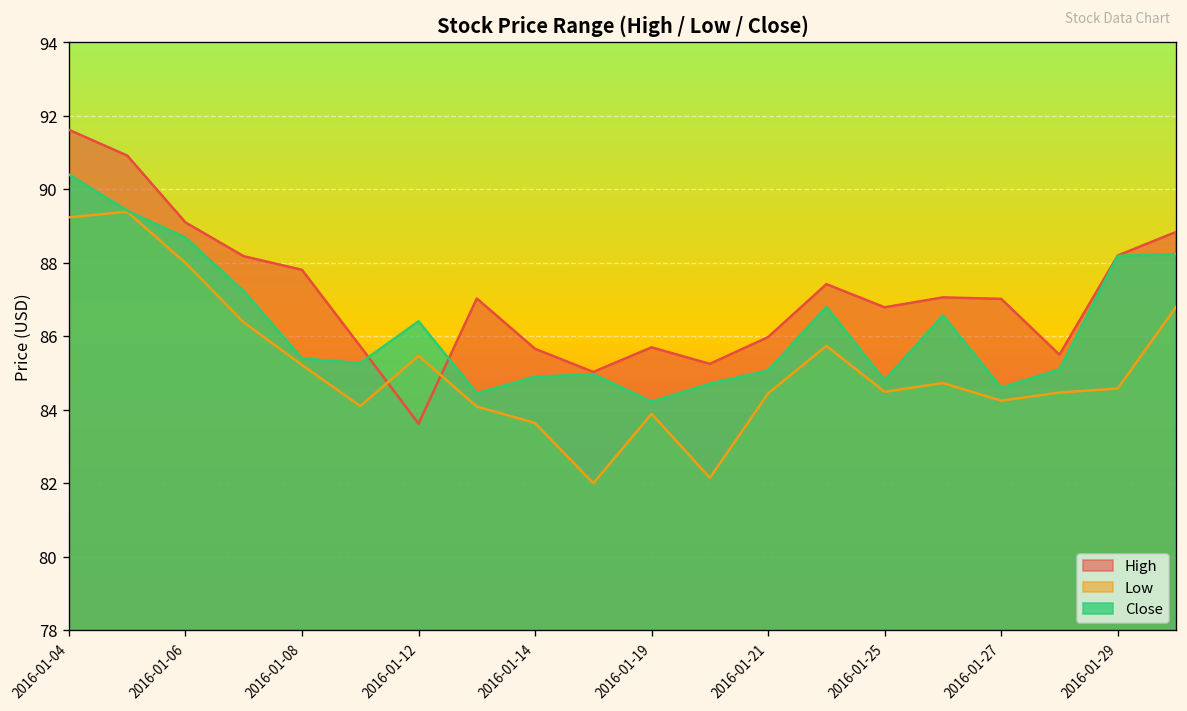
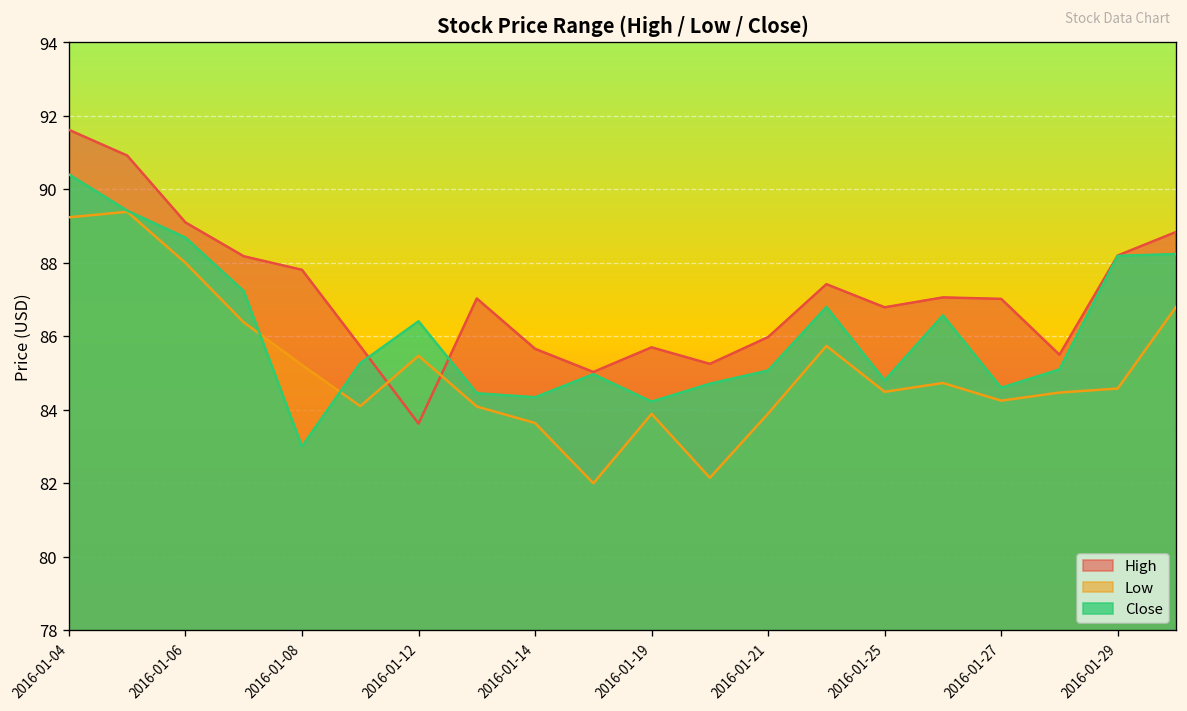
  {
    "High": {
      "2016-01-04": 91.6,
      "2016-01-06": 89.1,
      "2016-01-08": 87.8,
      "2016-01-12": 83.6,
      "2016-01-14": 85.7,
      "2016-01-19": 85.7,
      "2016-01-21": 86.0,
      "2016-01-25": 86.8,
      "2016-01-27": 87.0
    },
    "Low": {
      "2016-01-04": 89.2,
      "2016-01-06": 88.0,
      "2016-01-08": 85.2,
      "2016-01-12": 85.5,
      "2016-01-14": 83.6,
      "2016-01-19": 83.9,
-     "2016-01-21": 84.4,
+     "2016-01-21": 83.9,
      "2016-01-25": 84.5,
      "2016-01-27": 84.3,
      "2016-01-29": 84.6
    },
    "Close": {
      "2016-01-04": 90.4,
      "2016-01-06": 88.7,
-     "2016-01-08": 85.4,
+     "2016-01-08": 83.0,
      "2016-01-12": 86.4,
-     "2016-01-14": 84.9,
+     "2016-01-14": 84.3,
      "2016-01-19": 84.2,
      "2016-01-21": 85.1,
      "2016-01-25": 84.8,
      "2016-01-27": 84.6
    }
  }
